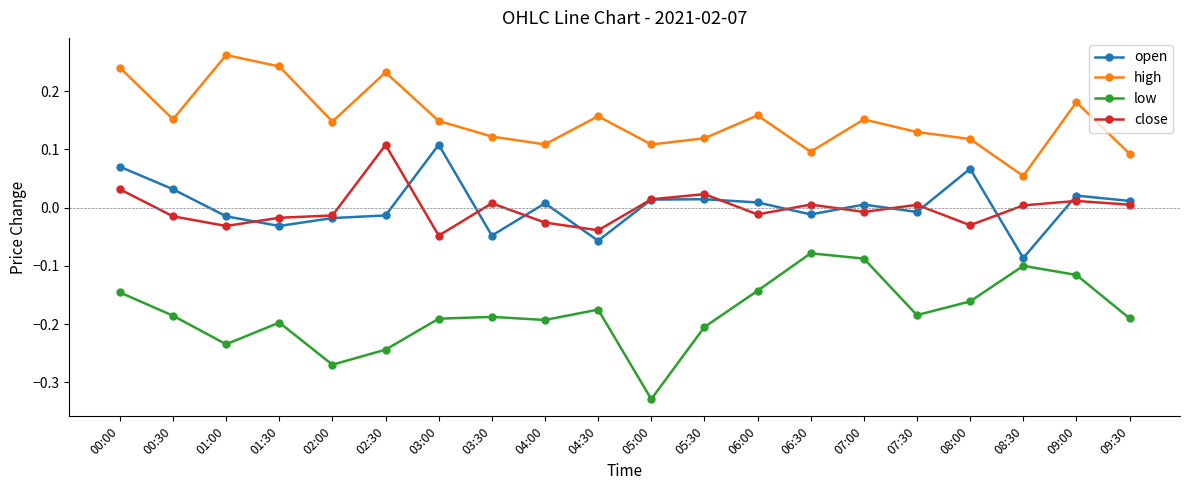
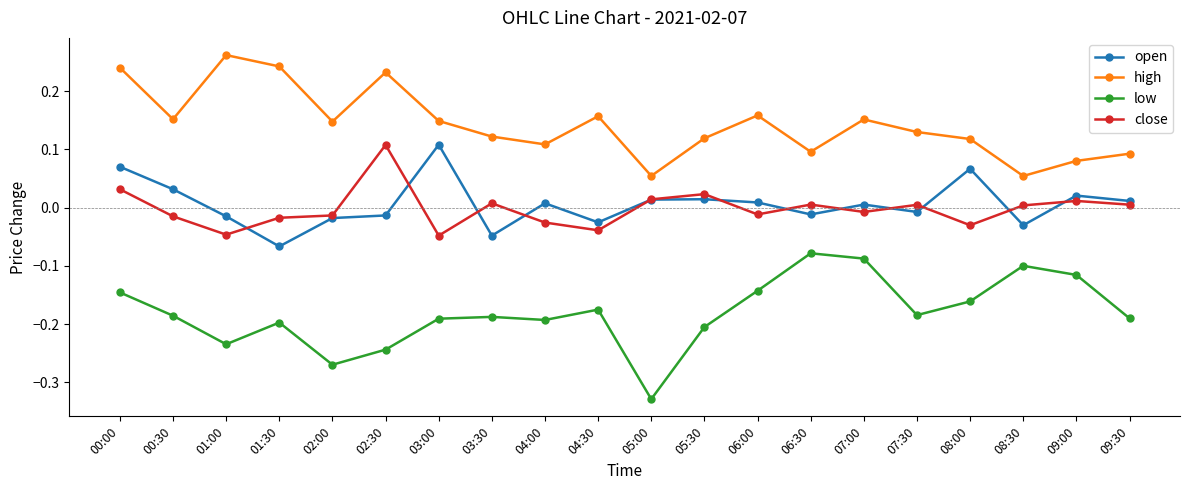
  {
    "open": {
      "00:00": 0.07,
      "00:30": 0.03,
      "01:00": -0.01,
-     "01:30": -0.03,
+     "01:30": -0.07,
      "02:00": -0.02,
      "02:30": -0.01,
      "03:00": 0.11,
      "03:30": -0.05,
      "04:00": 0.01,
-     "04:30": -0.06,
+     "04:30": -0.03,
      "05:30": 0.01,
      "06:00": 0.01,
      "06:30": -0.01,
      "07:00": 0.01,
      "07:30": -0.01,
      "08:00": 0.07,
-     "08:30": -0.09,
+     "08:30": -0.03,
      "09:00": 0.02,
      "09:30": 0.01
    },
    "high": {
      "00:00": 0.24,
      "00:30": 0.15,
      "01:00": 0.26,
      "01:30": 0.24,
      "02:00": 0.15,
      "02:30": 0.23,
      "03:00": 0.15,
      "03:30": 0.12,
      "04:00": 0.11,
      "04:30": 0.16,
-     "05:00": 0.11,
+     "05:00": 0.05,
      "05:30": 0.12,
      "06:00": 0.16,
      "06:30": 0.10,
      "07:00": 0.15,
      "07:30": 0.13,
      "08:00": 0.12,
      "08:30": 0.05,
-     "09:00": 0.18,
+     "09:00": 0.08,
      "09:30": 0.09
    },
    "low": {
      "00:00": -0.15,
      "00:30": -0.19,
      "01:00": -0.23,
      "01:30": -0.20,
      "02:00": -0.27,
      "02:30": -0.24,
      "03:00": -0.19,
      "03:30": -0.19,
      "04:00": -0.19,
      "04:30": -0.18,
      "05:00": -0.33,
      "05:30": -0.21,
      "06:00": -0.14,
      "06:30": -0.08,
      "07:00": -0.09,
      "07:30": -0.18,
      "08:00": -0.16,
      "08:30": -0.10,
      "09:00": -0.12,
      "09:30": -0.19
    },
    "close": {
      "00:00": 0.03,
      "00:30": -0.01,
-     "01:00": -0.03,
+     "01:00": -0.05,
      "01:30": -0.02,
      "02:00": -0.01,
      "02:30": 0.11,
      "03:00": -0.05,
      "03:30": 0.01,
      "04:00": -0.03,
      "04:30": -0.04,
      "05:30": 0.02,
      "06:00": -0.01,
      "06:30": 0.01,
      "07:00": -0.01,
      "07:30": 0.00,
      "08:00": -0.03,
      "08:30": 0.00,
      "09:00": 0.01,
      "09:30": 0.01
    }
  }
